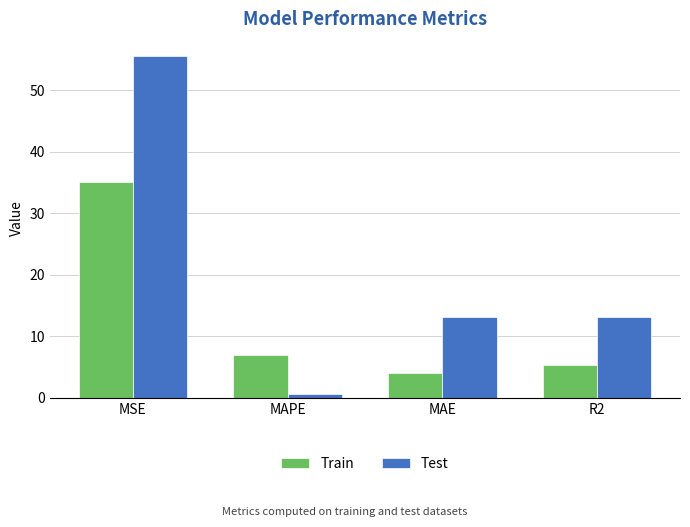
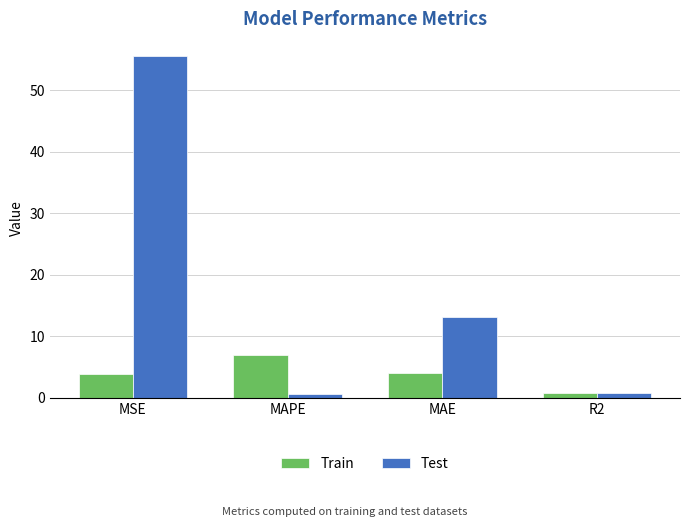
  {
    "Train": {
-     "MSE": 35,
+     "MSE": 4,
      "MAPE": 7,
      "MAE": 4,
-     "R2": 5
+     "R2": 1
    },
    "Test": {
      "MSE": 56,
      "MAPE": 1,
      "MAE": 13,
-     "R2": 13
+     "R2": 1
    }
  }
